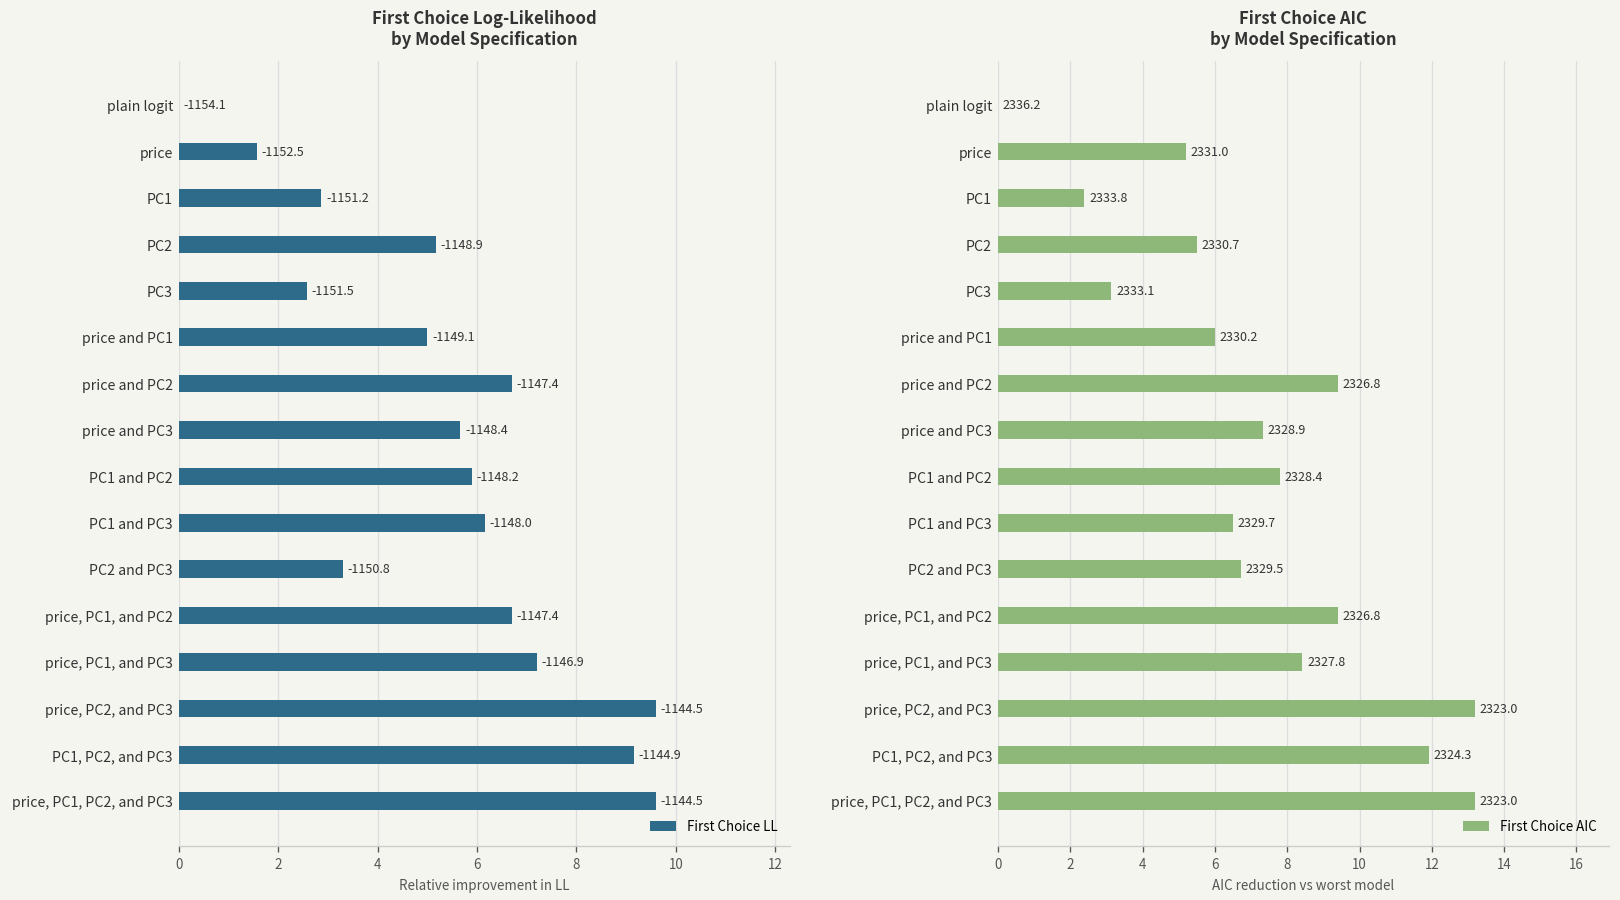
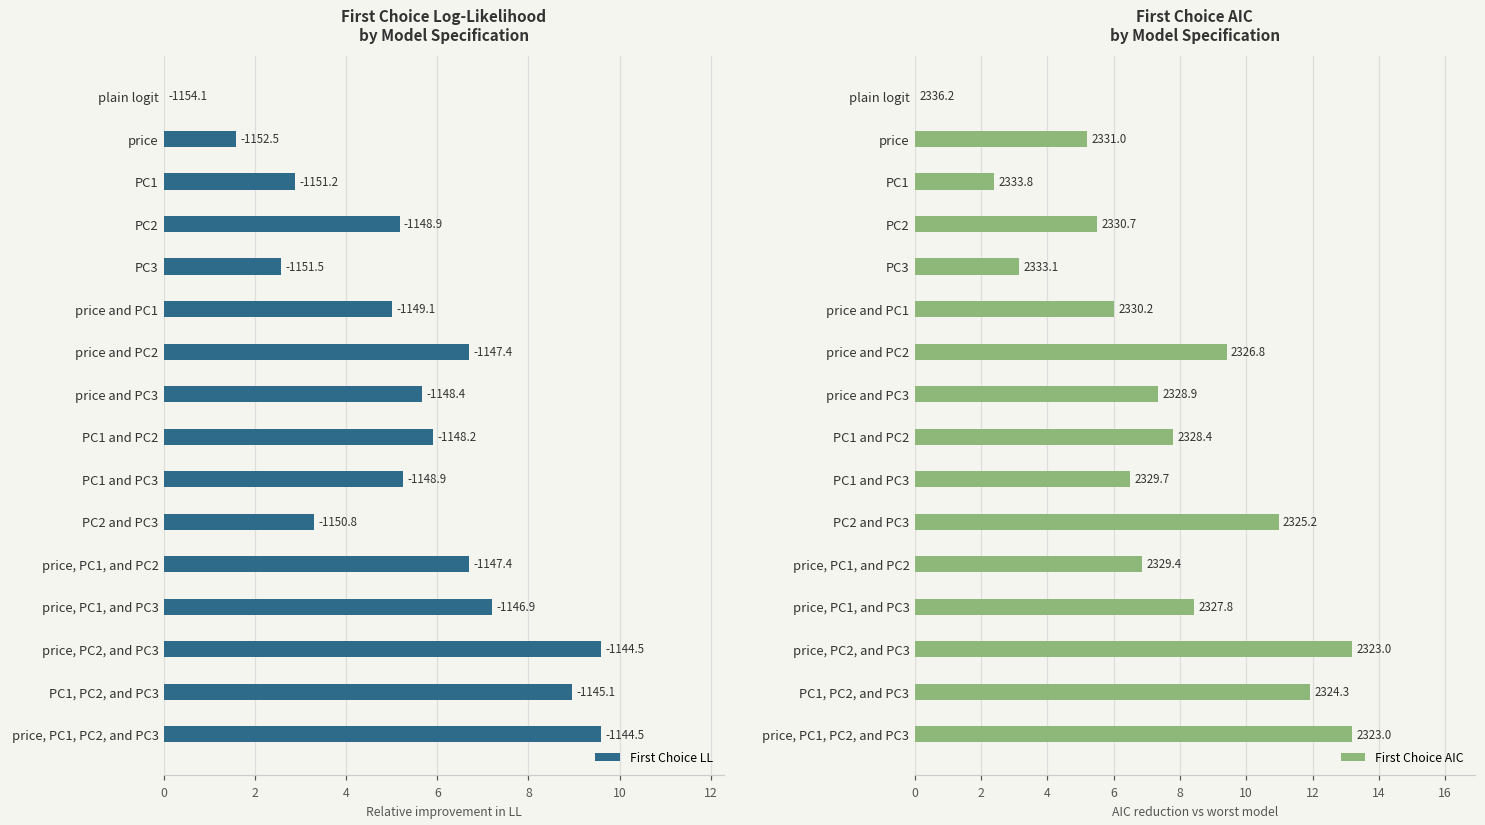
  {
    "First Choice Log-Likelihood by Model Specification": {
-     "PC1 and PC3": -1148.0,
-     "PC1, PC2, and PC3": -1144.9
+     "PC1 and PC3": -1148.9,
+     "PC1, PC2, and PC3": -1145.1
    },
    "First Choice AIC by Model Specification": {
-     "PC2 and PC3": 2329.5,
-     "price, PC1, and PC2": 2326.8
+     "PC2 and PC3": 2325.2,
+     "price, PC1, and PC2": 2329.4
    }
  }
